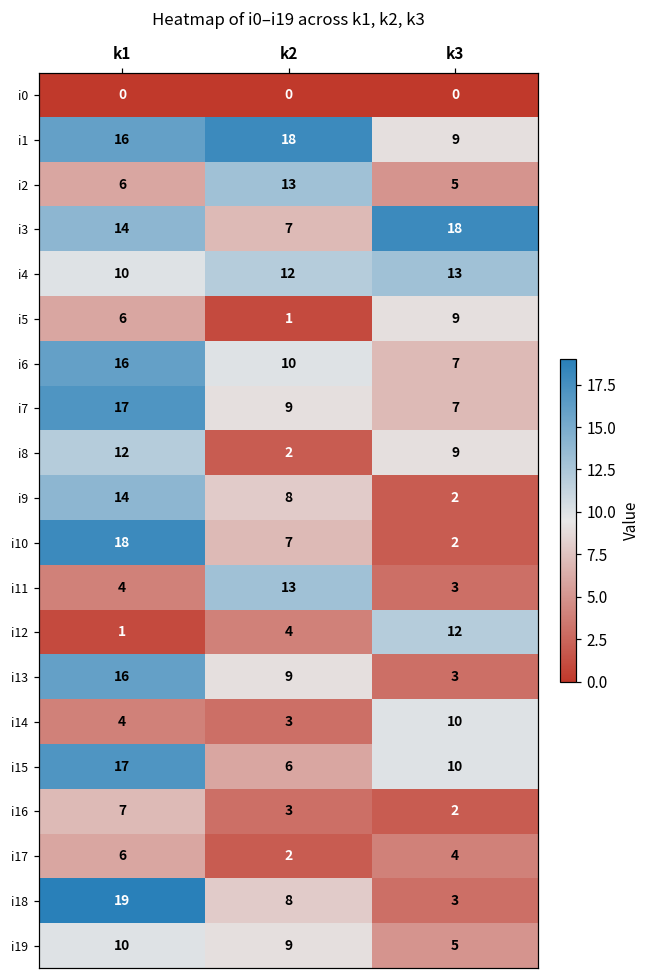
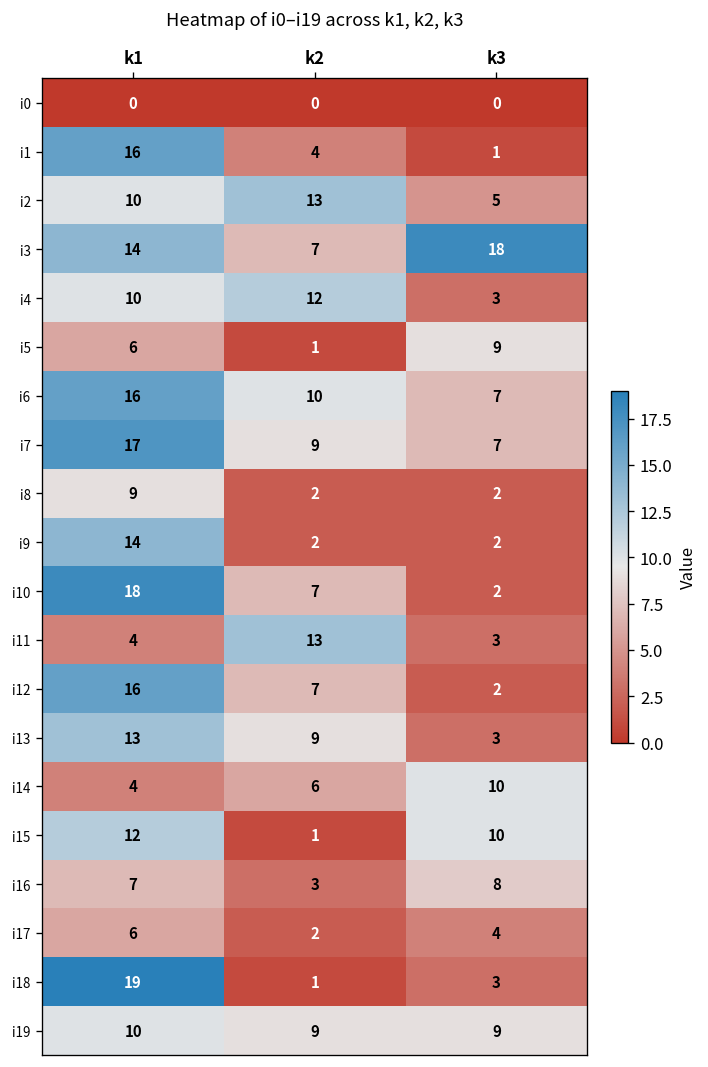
  {
    "i0": {
      "k1": 0,
      "k2": 0,
      "k3": 0
    },
    "i1": {
      "k1": 16,
-     "k2": 18,
-     "k3": 9
+     "k2": 4,
+     "k3": 1
    },
    "i2": {
-     "k1": 6,
+     "k1": 10,
      "k2": 13,
      "k3": 5
    },
    "i3": {
      "k1": 14,
      "k2": 7,
      "k3": 18
    },
    "i4": {
      "k1": 10,
      "k2": 12,
-     "k3": 13
+     "k3": 3
    },
    "i5": {
      "k1": 6,
      "k2": 1,
      "k3": 9
    },
    "i6": {
      "k1": 16,
      "k2": 10,
      "k3": 7
    },
    "i7": {
      "k1": 17,
      "k2": 9,
      "k3": 7
    },
    "i8": {
-     "k1": 12,
+     "k1": 9,
      "k2": 2,
-     "k3": 9
+     "k3": 2
    },
    "i9": {
      "k1": 14,
-     "k2": 8,
+     "k2": 2,
      "k3": 2
    },
    "i10": {
      "k1": 18,
      "k2": 7,
      "k3": 2
    },
    "i11": {
      "k1": 4,
      "k2": 13,
      "k3": 3
    },
    "i12": {
-     "k1": 1,
-     "k2": 4,
-     "k3": 12
+     "k1": 16,
+     "k2": 7,
+     "k3": 2
    },
    "i13": {
-     "k1": 16,
+     "k1": 13,
      "k2": 9,
      "k3": 3
    },
    "i14": {
      "k1": 4,
-     "k2": 3,
+     "k2": 6,
      "k3": 10
    },
    "i15": {
-     "k1": 17,
-     "k2": 6,
+     "k1": 12,
+     "k2": 1,
      "k3": 10
    },
    "i16": {
      "k1": 7,
      "k2": 3,
-     "k3": 2
+     "k3": 8
    },
    "i17": {
      "k1": 6,
      "k2": 2,
      "k3": 4
    },
    "i18": {
      "k1": 19,
-     "k2": 8,
+     "k2": 1,
      "k3": 3
    },
    "i19": {
      "k1": 10,
      "k2": 9,
-     "k3": 5
+     "k3": 9
    }
  }
